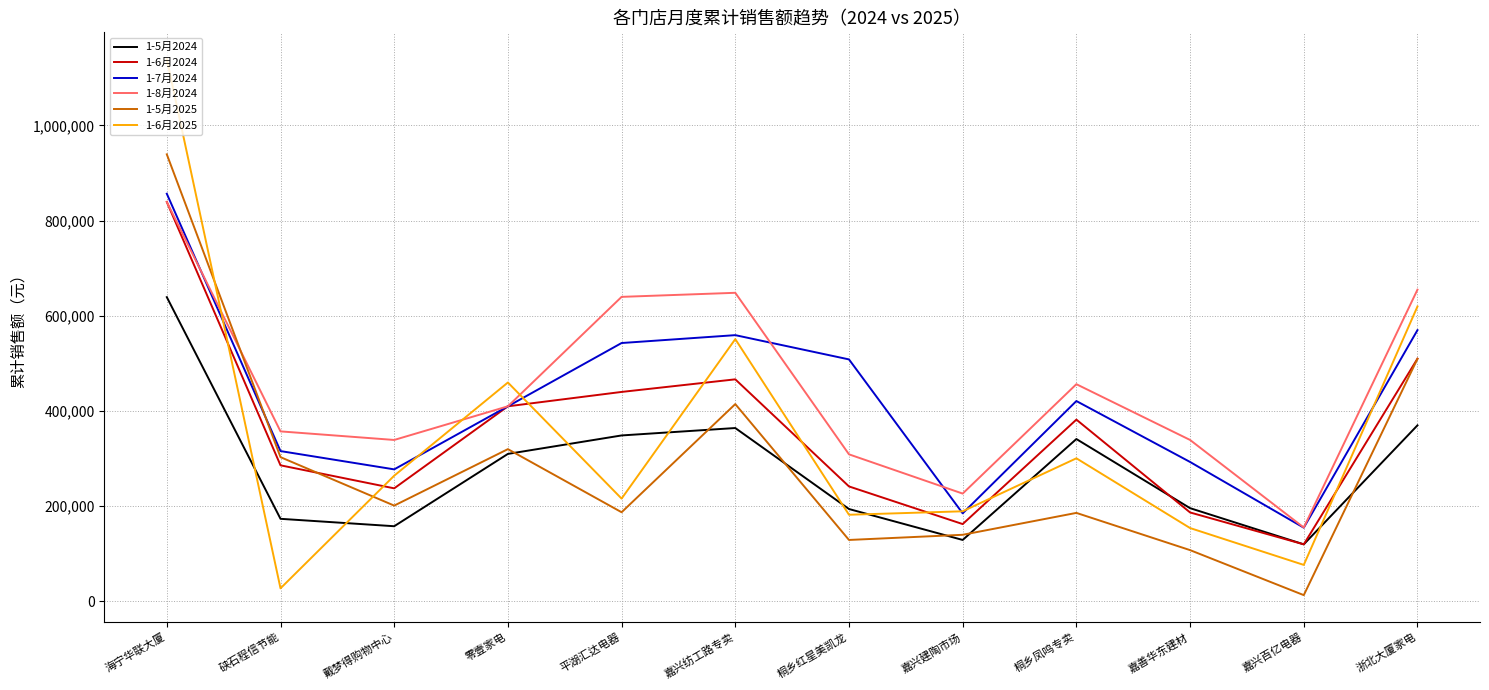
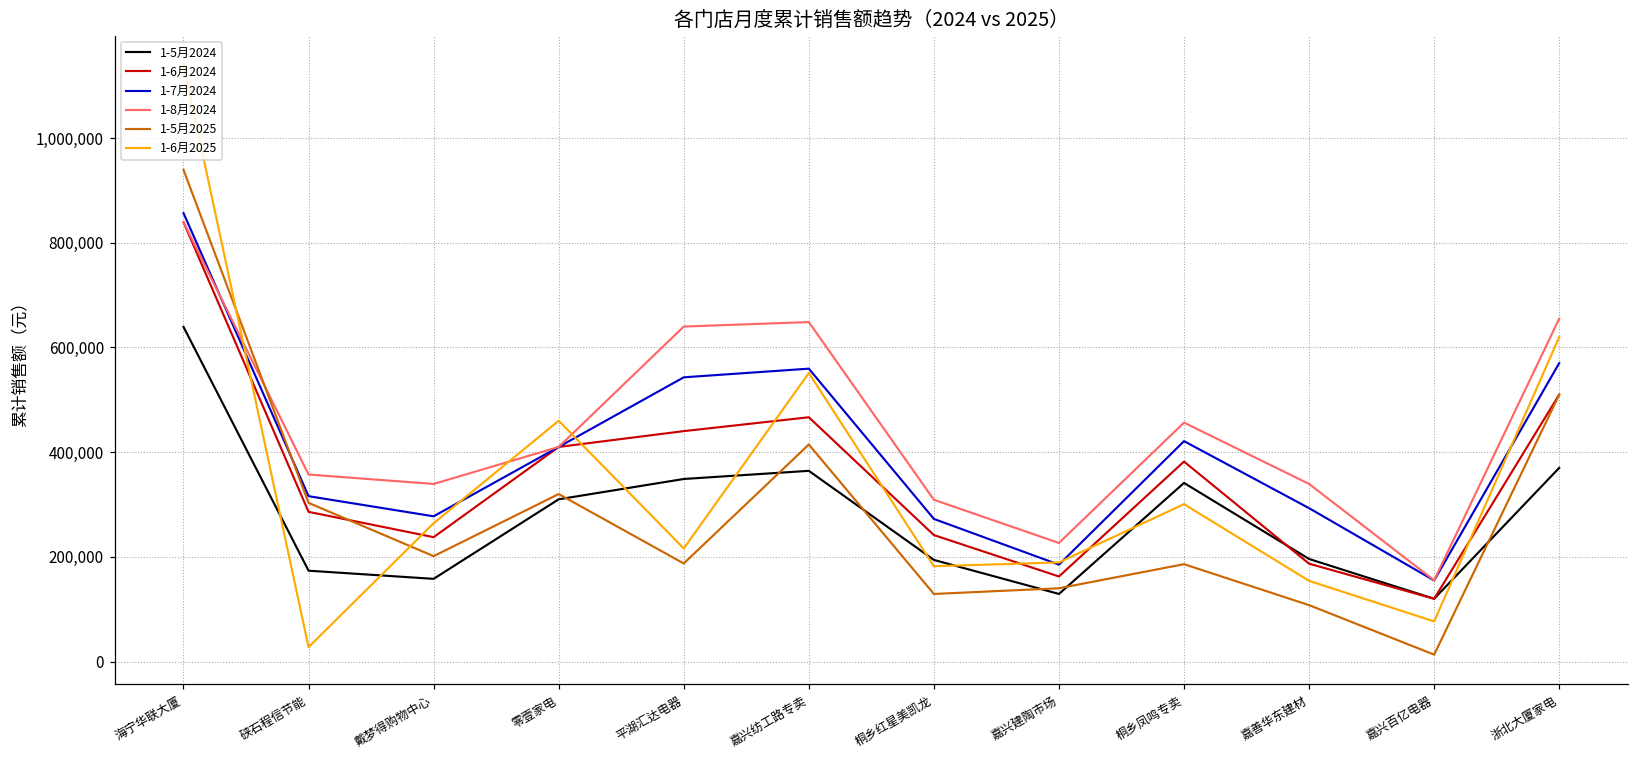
  {
    "1-5月2024": {
      "海宁华联大厦": "640,000",
      "硖石程信节能": "170,000",
      "戴梦得购物中心": "160,000",
      "零壹家电": "310,000",
      "平湖汇达电器": "350,000",
      "嘉兴纺工路专卖": "360,000",
      "桐乡红星美凯龙": "190,000",
      "嘉兴建陶市场": "130,000",
      "桐乡凤鸣专卖": "340,000",
      "嘉善华东建材": "200,000",
      "浙北大厦家电": "370,000"
    },
    "1-6月2024": {
      "硖石程信节能": "290,000",
      "戴梦得购物中心": "240,000",
      "平湖汇达电器": "440,000",
      "嘉兴纺工路专卖": "470,000",
      "桐乡红星美凯龙": "240,000",
      "嘉兴建陶市场": "160,000",
      "桐乡凤鸣专卖": "380,000",
      "嘉善华东建材": "190,000"
    },
    "1-7月2024": {
      "海宁华联大厦": "860,000",
      "硖石程信节能": "320,000",
      "戴梦得购物中心": "280,000",
      "平湖汇达电器": "540,000",
      "嘉兴纺工路专卖": "560,000",
-     "桐乡红星美凯龙": "510,000",
+     "桐乡红星美凯龙": "270,000",
      "桐乡凤鸣专卖": "420,000",
      "嘉善华东建材": "290,000",
      "浙北大厦家电": "570,000"
    },
    "1-8月2024": {
      "硖石程信节能": "360,000",
      "戴梦得购物中心": "340,000",
      "平湖汇达电器": "640,000",
      "嘉兴纺工路专卖": "650,000",
      "桐乡红星美凯龙": "310,000",
      "嘉兴建陶市场": "230,000",
      "桐乡凤鸣专卖": "460,000",
      "嘉善华东建材": "340,000",
      "浙北大厦家电": "660,000"
    },
    "1-5月2025": {
      "海宁华联大厦": "940,000",
      "硖石程信节能": "300,000",
      "戴梦得购物中心": "200,000",
      "零壹家电": "320,000",
      "平湖汇达电器": "190,000",
      "嘉兴纺工路专卖": "410,000",
      "桐乡红星美凯龙": "130,000",
      "嘉兴建陶市场": "140,000",
      "桐乡凤鸣专卖": "190,000",
      "嘉善华东建材": "110,000",
      "嘉兴百亿电器": "10,000"
    },
    "1-6月2025": {
      "硖石程信节能": "30,000",
      "戴梦得购物中心": "260,000",
      "零壹家电": "460,000",
      "平湖汇达电器": "220,000",
      "嘉兴纺工路专卖": "550,000",
      "桐乡红星美凯龙": "180,000",
      "桐乡凤鸣专卖": "300,000",
      "嘉善华东建材": "150,000",
      "嘉兴百亿电器": "80,000",
      "浙北大厦家电": "620,000"
    }
  }
